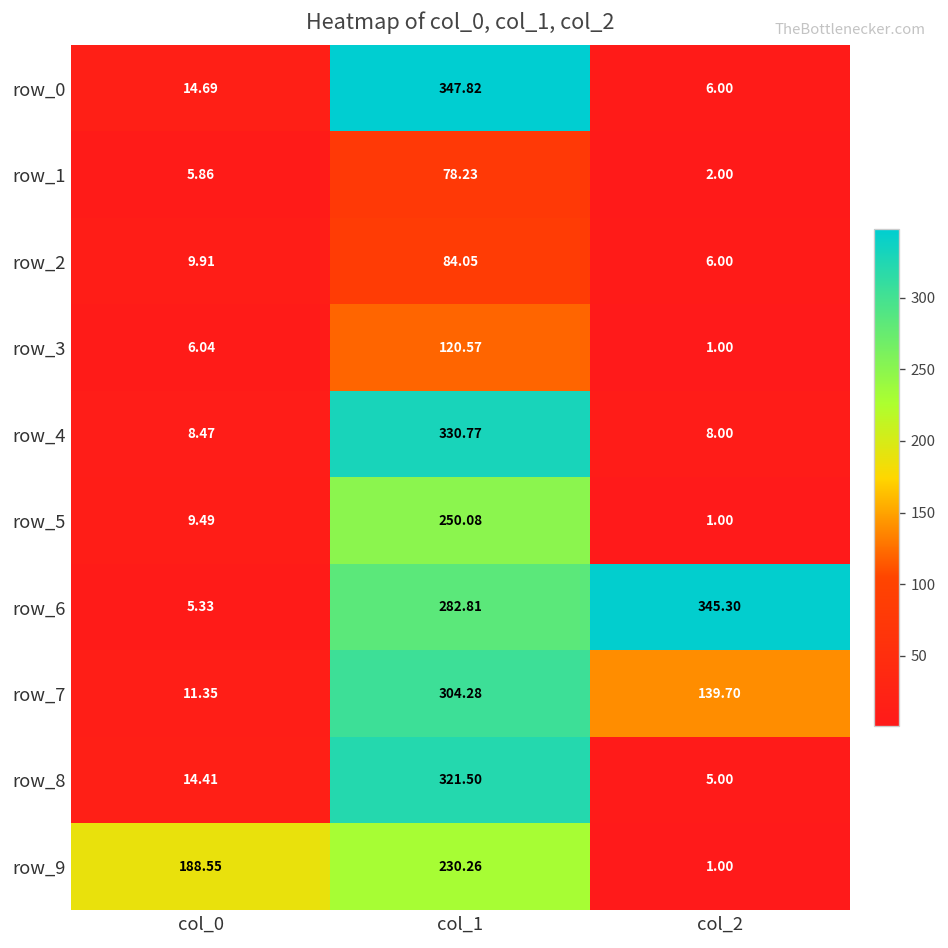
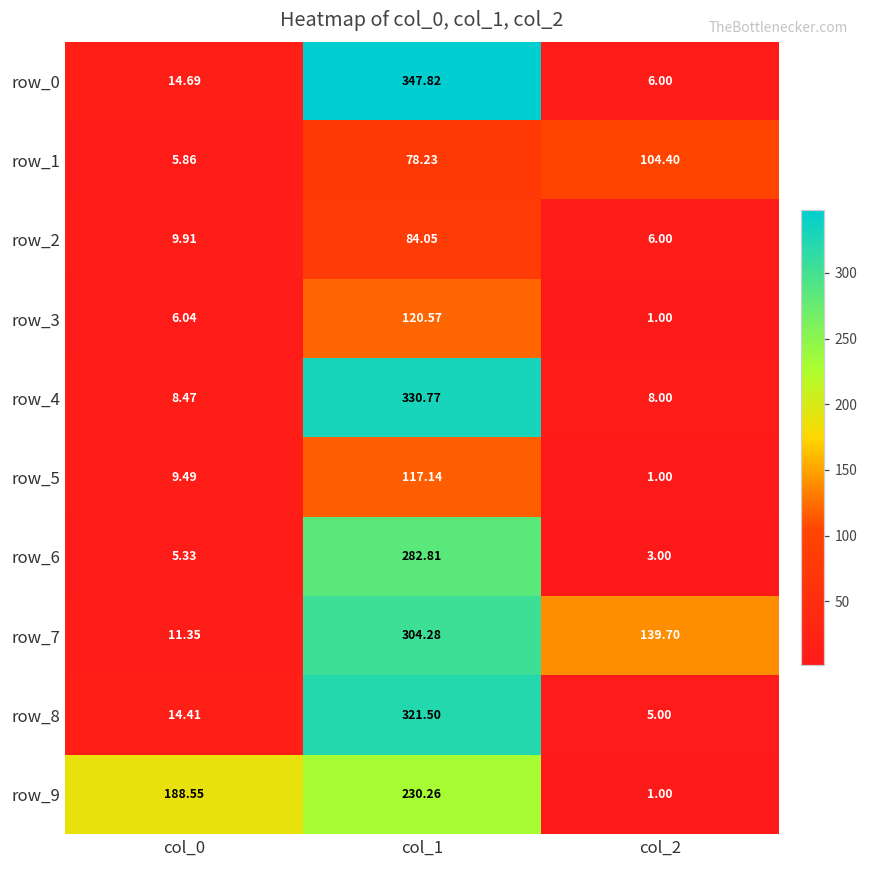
  {
    "row_0": {
      "col_0": 14.69,
      "col_1": 347.82,
      "col_2": 6.00
    },
    "row_1": {
      "col_0": 5.86,
      "col_1": 78.23,
-     "col_2": 2.00
+     "col_2": 104.40
    },
    "row_2": {
      "col_0": 9.91,
      "col_1": 84.05,
      "col_2": 6.00
    },
    "row_3": {
      "col_0": 6.04,
      "col_1": 120.57,
      "col_2": 1.00
    },
    "row_4": {
      "col_0": 8.47,
      "col_1": 330.77,
      "col_2": 8.00
    },
    "row_5": {
      "col_0": 9.49,
-     "col_1": 250.08,
+     "col_1": 117.14,
      "col_2": 1.00
    },
    "row_6": {
      "col_0": 5.33,
      "col_1": 282.81,
-     "col_2": 345.30
+     "col_2": 3.00
    },
    "row_7": {
      "col_0": 11.35,
      "col_1": 304.28,
      "col_2": 139.70
    },
    "row_8": {
      "col_0": 14.41,
      "col_1": 321.50,
      "col_2": 5.00
    },
    "row_9": {
      "col_0": 188.55,
      "col_1": 230.26,
      "col_2": 1.00
    }
  }
